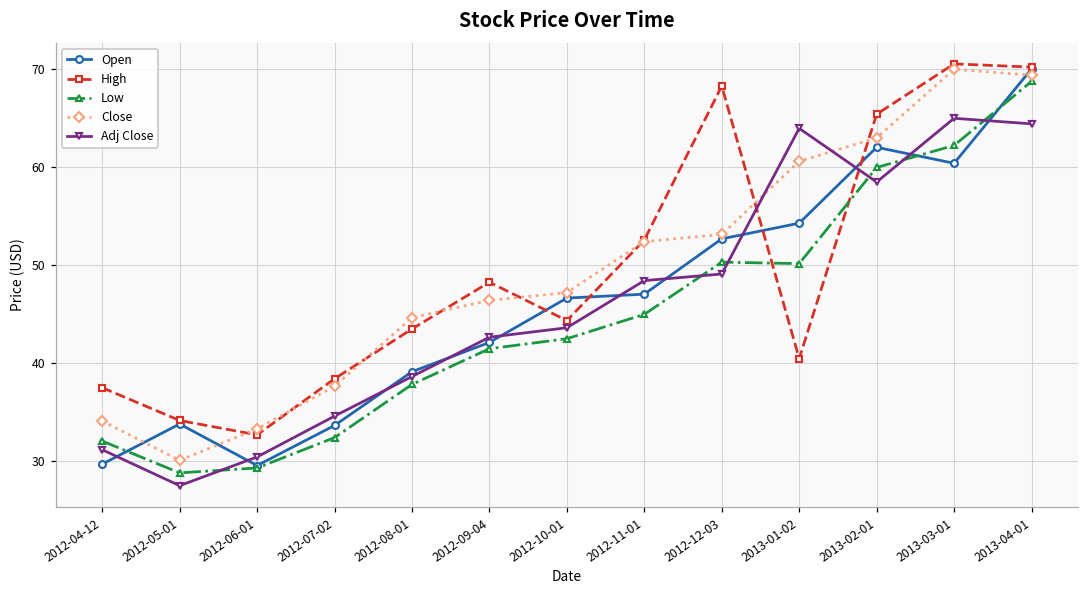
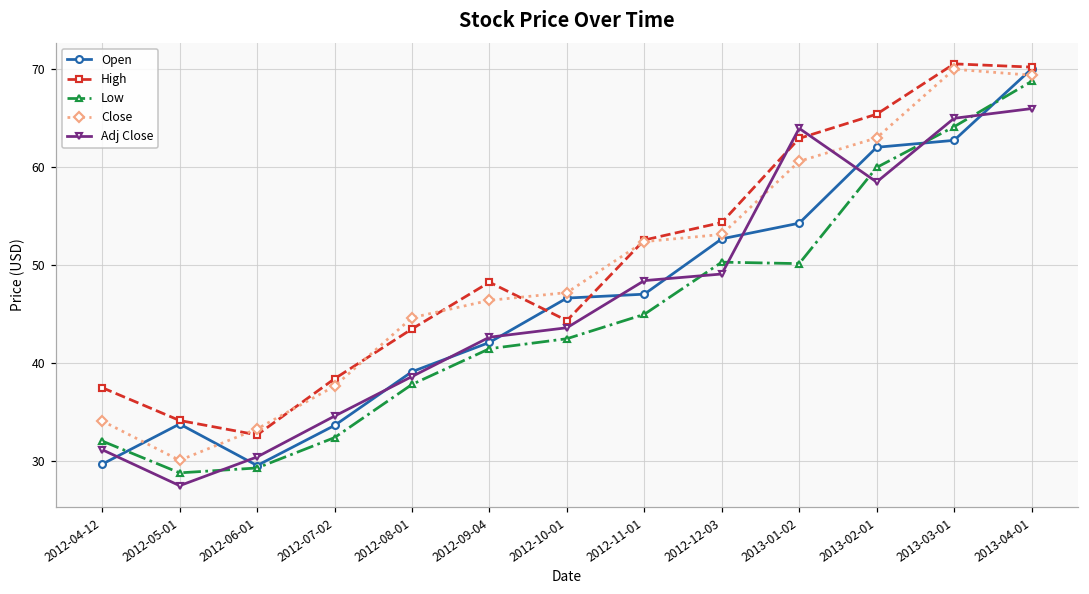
  {
    "Open": {
      "2012-04-12": 30,
      "2012-05-01": 34,
      "2012-07-02": 34,
      "2012-08-01": 39,
      "2012-09-04": 42,
      "2012-10-01": 47,
      "2012-11-01": 47,
      "2012-12-03": 53,
      "2013-01-02": 54,
      "2013-02-01": 62,
-     "2013-03-01": 60
+     "2013-03-01": 63
    },
    "High": {
      "2012-04-12": 37,
      "2012-05-01": 34,
      "2012-06-01": 33,
      "2012-07-02": 38,
      "2012-08-01": 43,
      "2012-09-04": 48,
      "2012-10-01": 44,
-     "2012-12-03": 68,
-     "2013-01-02": 40,
+     "2012-12-03": 54,
+     "2013-01-02": 63,
      "2013-02-01": 65,
      "2013-03-01": 71
    },
    "Low": {
      "2012-04-12": 32,
      "2012-05-01": 29,
      "2012-07-02": 32,
      "2012-08-01": 38,
      "2012-09-04": 41,
      "2012-10-01": 42,
      "2012-11-01": 45,
      "2012-12-03": 50,
      "2013-01-02": 50,
      "2013-02-01": 60,
-     "2013-03-01": 62,
+     "2013-03-01": 64,
      "2013-04-01": 69
    },
    "Close": {
      "2012-04-12": 34,
      "2012-05-01": 30,
      "2012-06-01": 33,
      "2012-07-02": 38,
      "2012-08-01": 45,
      "2012-09-04": 46,
      "2012-10-01": 47,
      "2012-12-03": 53,
      "2013-01-02": 61,
      "2013-02-01": 63,
      "2013-03-01": 70,
      "2013-04-01": 69
    },
    "Adj Close": {
      "2012-04-12": 31,
      "2012-05-01": 27,
      "2012-06-01": 30,
      "2012-07-02": 35,
      "2012-08-01": 39,
      "2012-09-04": 43,
      "2012-10-01": 44,
      "2012-11-01": 48,
      "2012-12-03": 49,
      "2013-01-02": 64,
      "2013-02-01": 58,
      "2013-03-01": 65,
-     "2013-04-01": 64
+     "2013-04-01": 66
    }
  }
